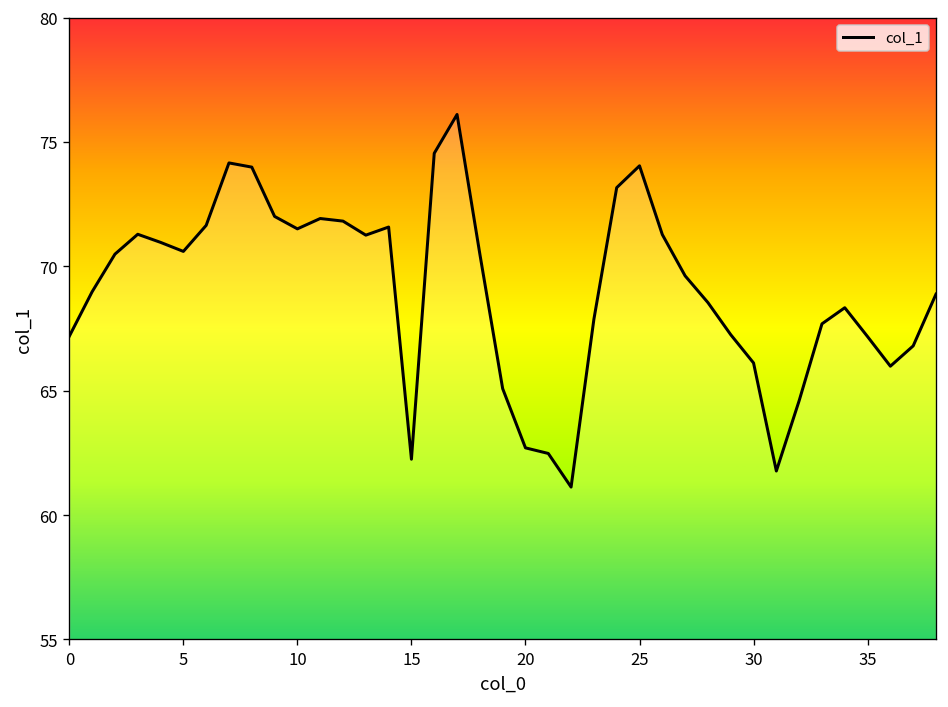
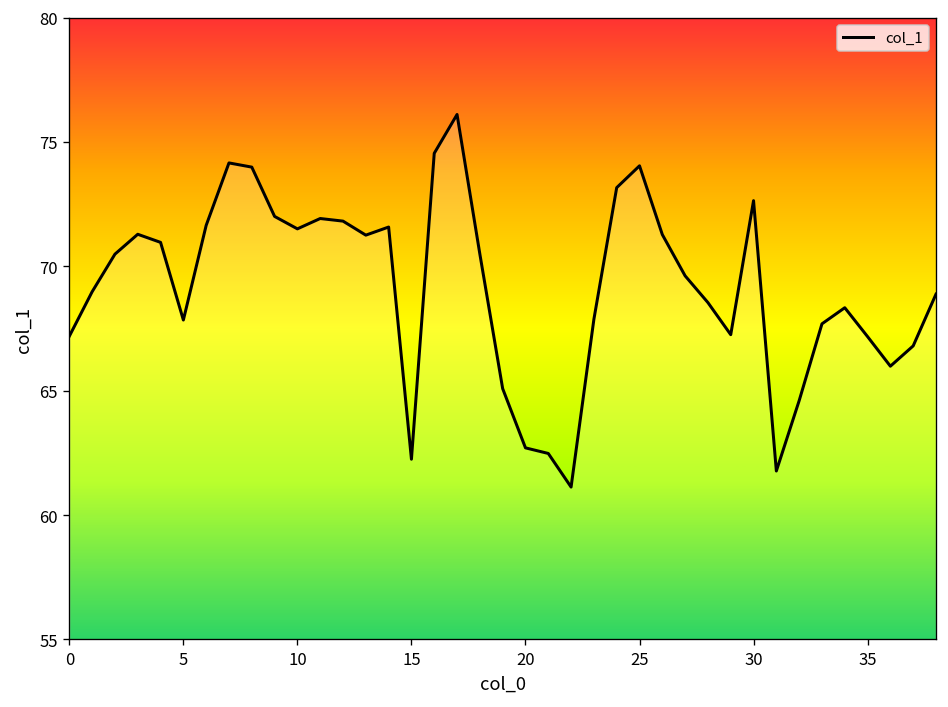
  {
    "0": 67.2,
-   "5": 70.6,
+   "5": 67.8,
    "10": 71.5,
    "15": 62.2,
    "20": 62.7,
    "25": 74.0,
-   "30": 66.1,
+   "30": 72.6,
    "35": 67.2
  }
